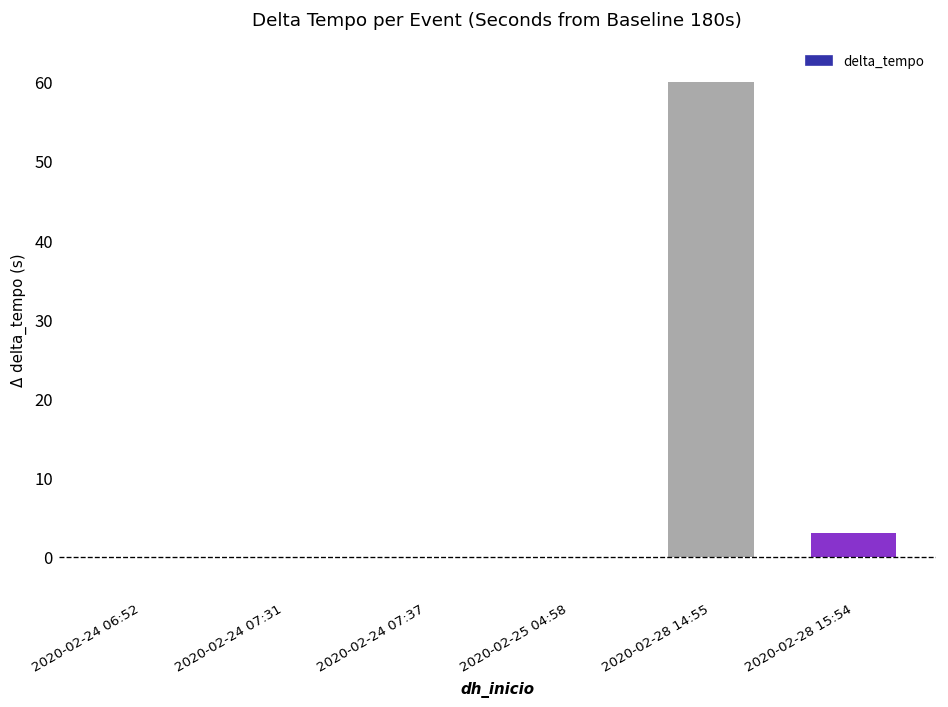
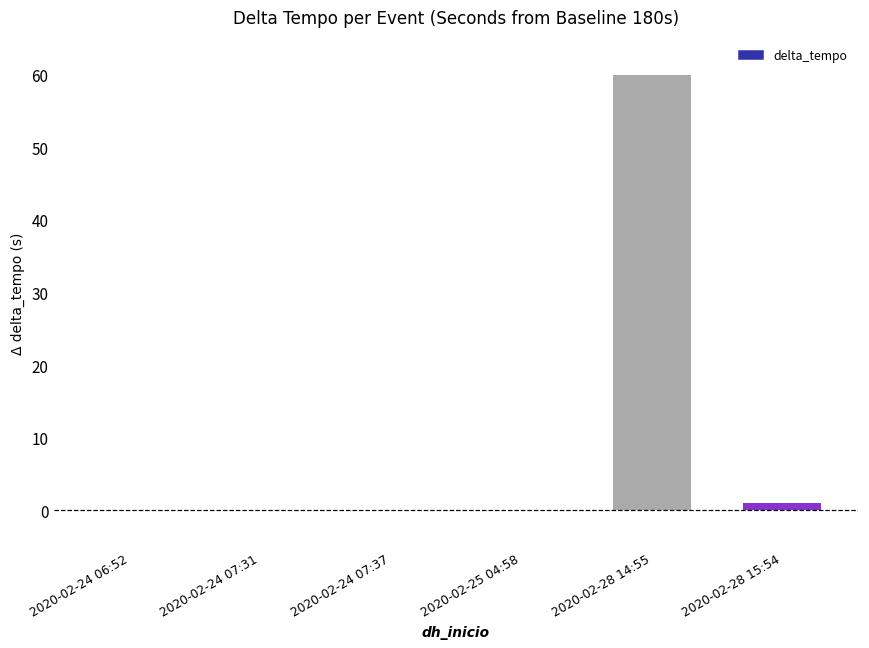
  {
    "2020-02-24 06:52": 0,
    "2020-02-24 07:31": 0,
    "2020-02-24 07:37": 0,
    "2020-02-25 04:58": 0,
    "2020-02-28 14:55": 60,
-   "2020-02-28 15:54": 3
+   "2020-02-28 15:54": 1
  }
